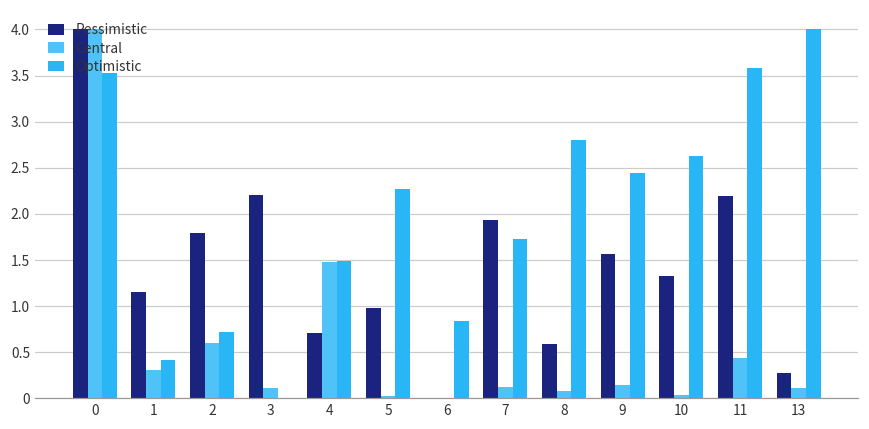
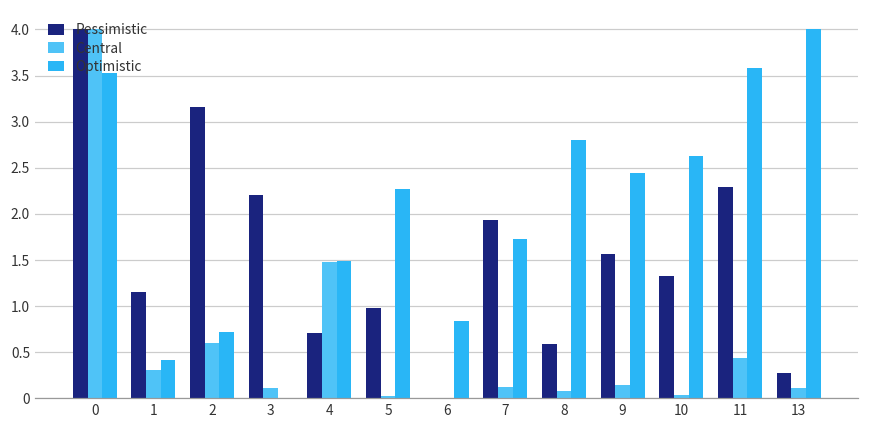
  {
    "Pessimistic": {
      "0": 4.0,
      "1": 1.2,
-     "2": 1.8,
+     "2": 3.2,
      "3": 2.2,
      "4": 0.7,
      "5": 1.0,
      "6": 0.0,
      "7": 1.9,
      "8": 0.6,
      "9": 1.6,
      "10": 1.3,
-     "11": 2.2,
+     "11": 2.3,
      "13": 0.3
    }
  }
